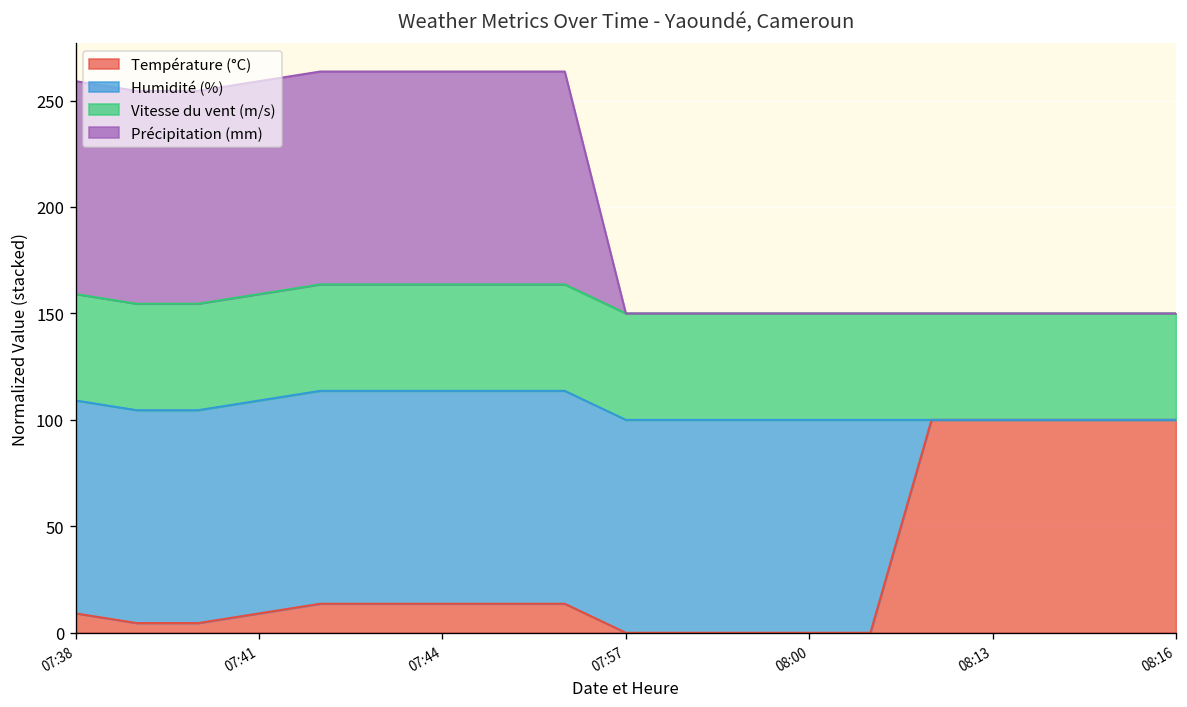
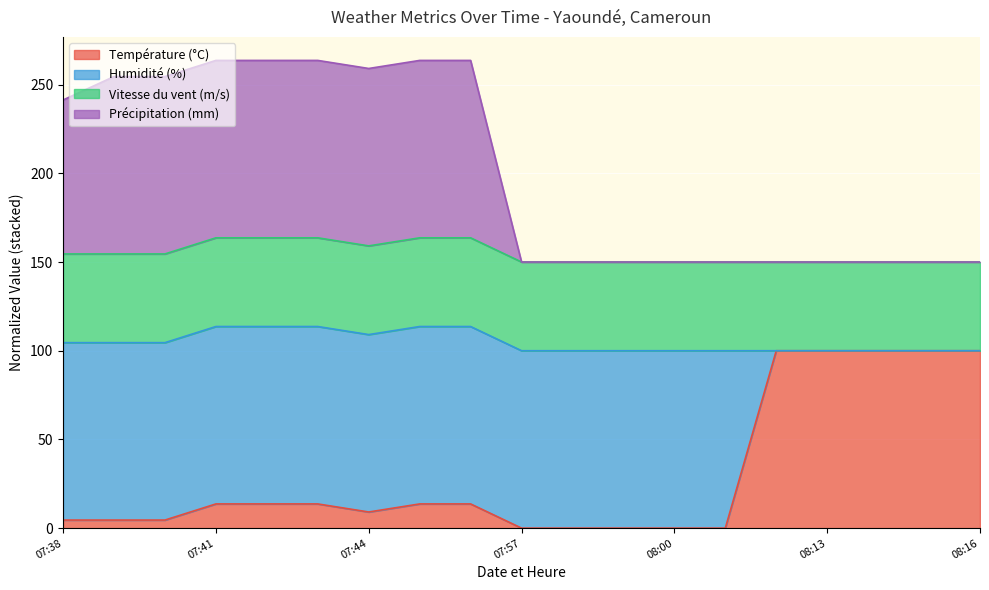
  {
    "Température (°C)": {
-     "07:38": 9,
-     "07:41": 9,
-     "07:44": 14,
+     "07:38": 5,
+     "07:41": 14,
+     "07:44": 9,
      "07:57": 0,
      "08:00": 0
    },
    "Humidité (%)": {
      "07:38": 100,
      "07:41": 100,
      "07:44": 100,
      "07:57": 100,
      "08:00": 100
    },
    "Vitesse du vent (m/s)": {
      "07:38": 50,
      "07:41": 50,
      "07:44": 50
    },
    "Précipitation (mm)": {
-     "07:38": 100,
+     "07:38": 87,
      "07:44": 100
    }
  }
